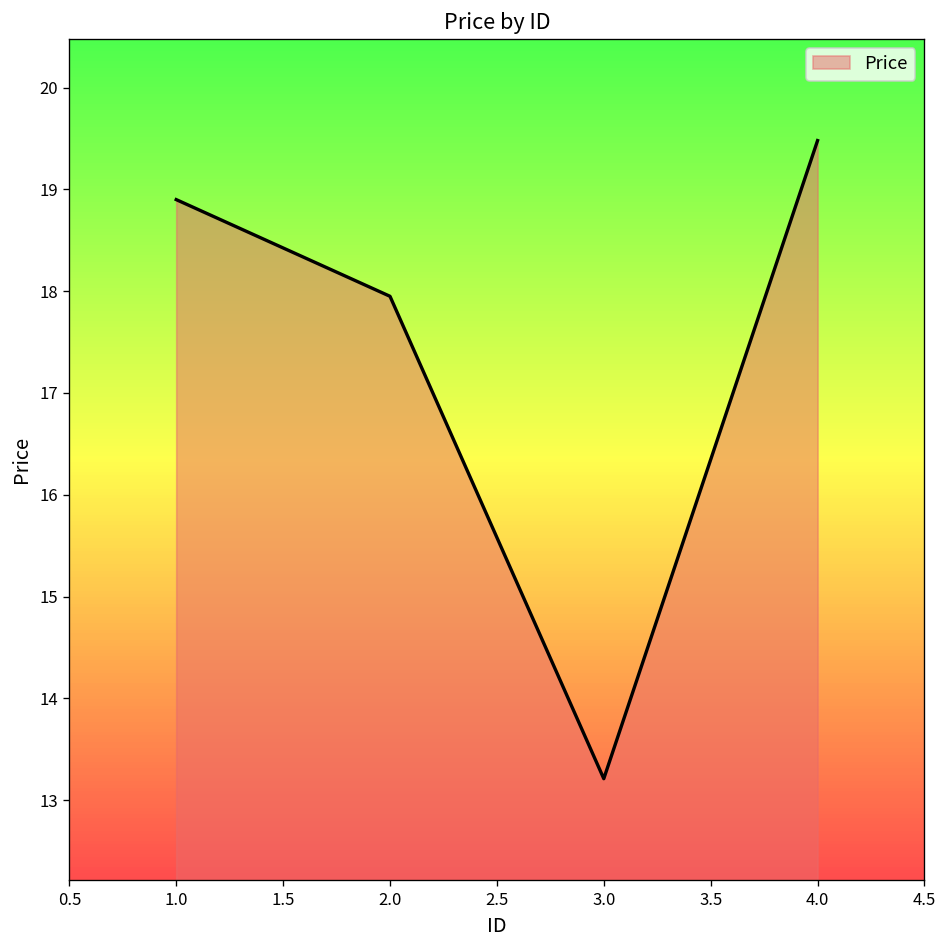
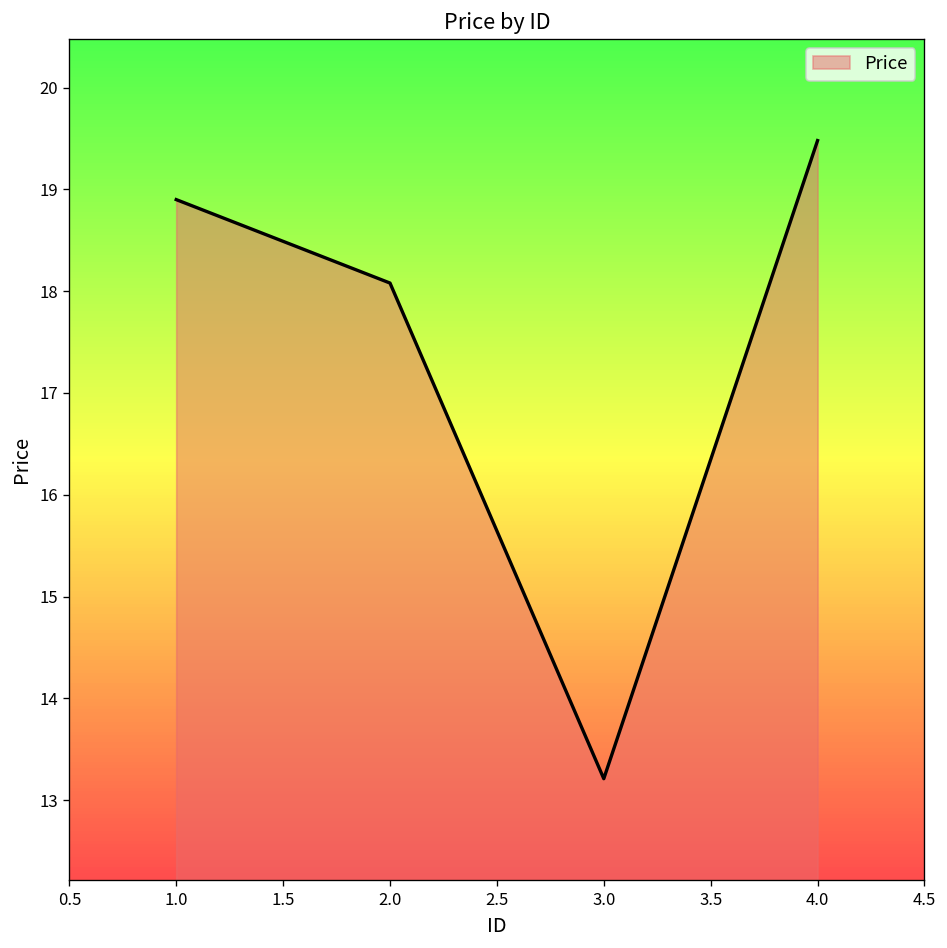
  {
    "1.0": 18.9,
-   "2.0": 18.0,
+   "2.0": 18.1,
    "3.0": 13.2,
    "4.0": 19.5
  }
